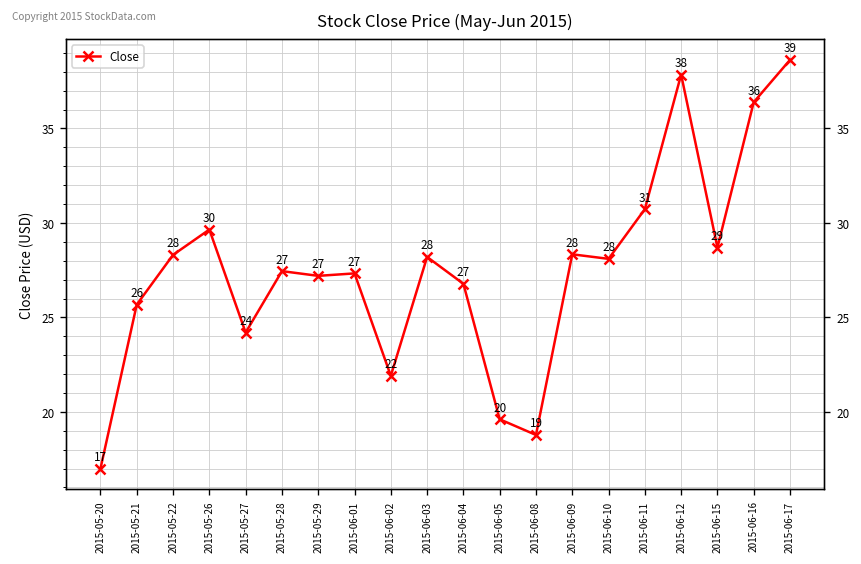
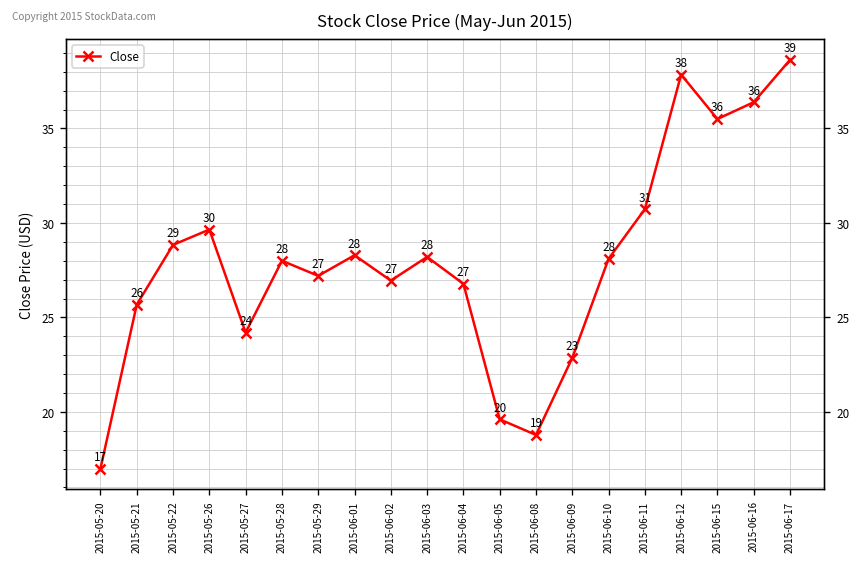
  {
    "2015-05-20": 17,
    "2015-05-21": 26,
-   "2015-05-22": 28,
+   "2015-05-22": 29,
    "2015-05-26": 30,
    "2015-05-27": 24,
-   "2015-05-28": 27,
+   "2015-05-28": 28,
    "2015-05-29": 27,
-   "2015-06-01": 27,
-   "2015-06-02": 22,
+   "2015-06-01": 28,
+   "2015-06-02": 27,
    "2015-06-03": 28,
    "2015-06-04": 27,
    "2015-06-05": 20,
    "2015-06-08": 19,
-   "2015-06-09": 28,
+   "2015-06-09": 23,
    "2015-06-10": 28,
    "2015-06-11": 31,
    "2015-06-12": 38,
-   "2015-06-15": 29,
+   "2015-06-15": 36,
    "2015-06-16": 36,
    "2015-06-17": 39
  }
